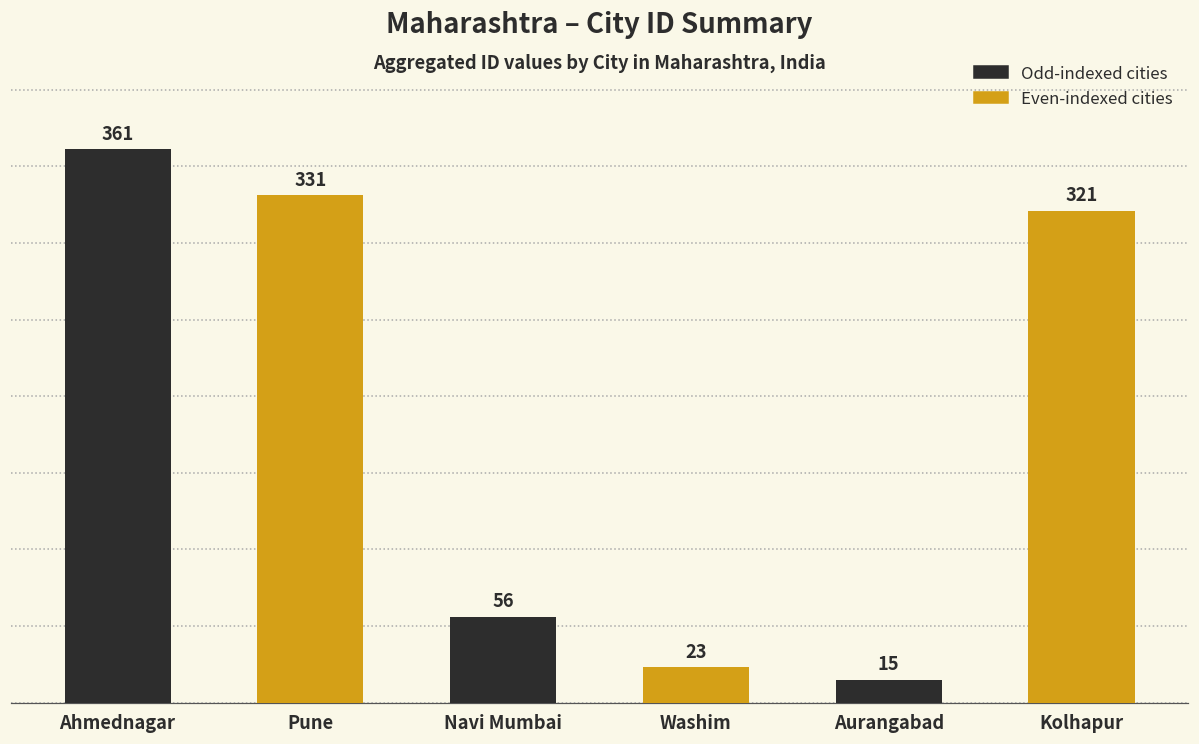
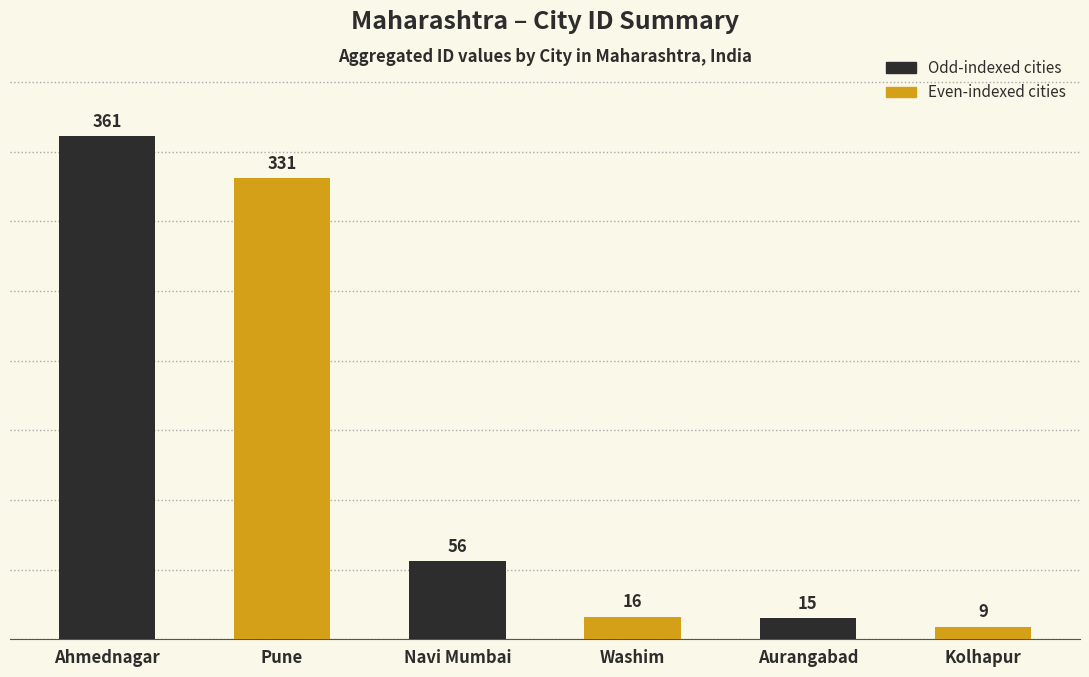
  {
    "Ahmednagar": 361,
    "Pune": 331,
    "Navi Mumbai": 56,
-   "Washim": 23,
+   "Washim": 16,
    "Aurangabad": 15,
-   "Kolhapur": 321
+   "Kolhapur": 9
  }
